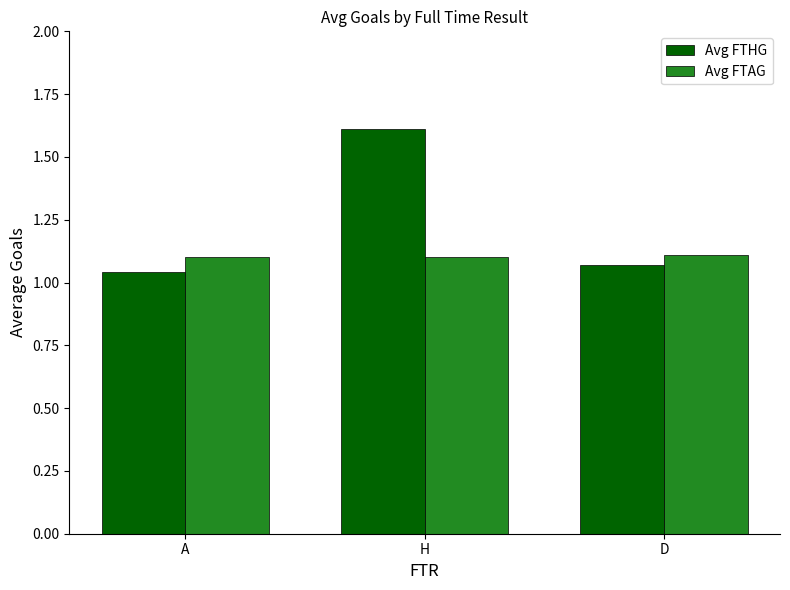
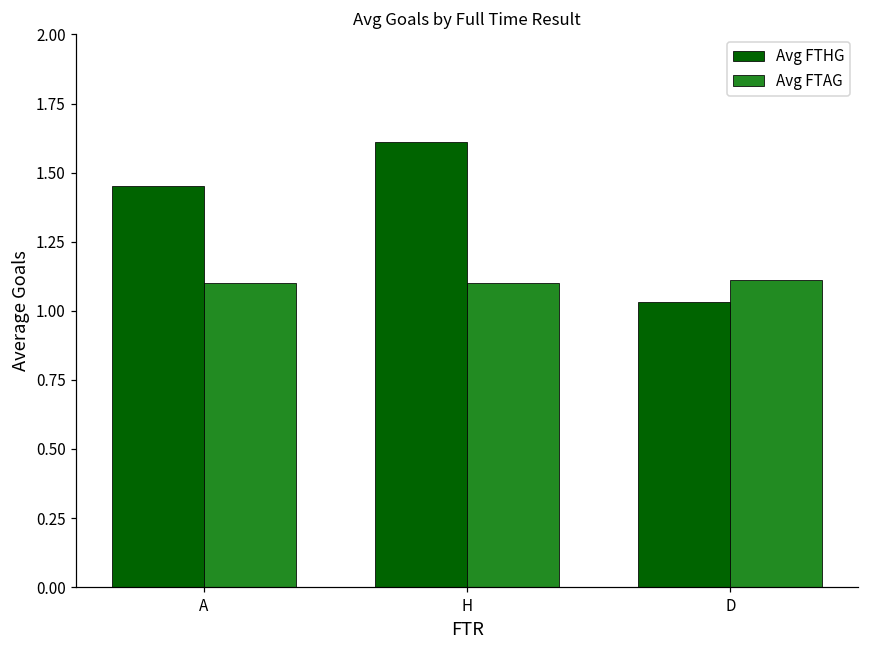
  {
    "Avg FTHG": {
-     "A": 1.04,
+     "A": 1.45,
      "H": 1.61,
-     "D": 1.07
+     "D": 1.03
    },
    "Avg FTAG": {
      "A": 1.10,
      "H": 1.10,
      "D": 1.11
    }
  }
